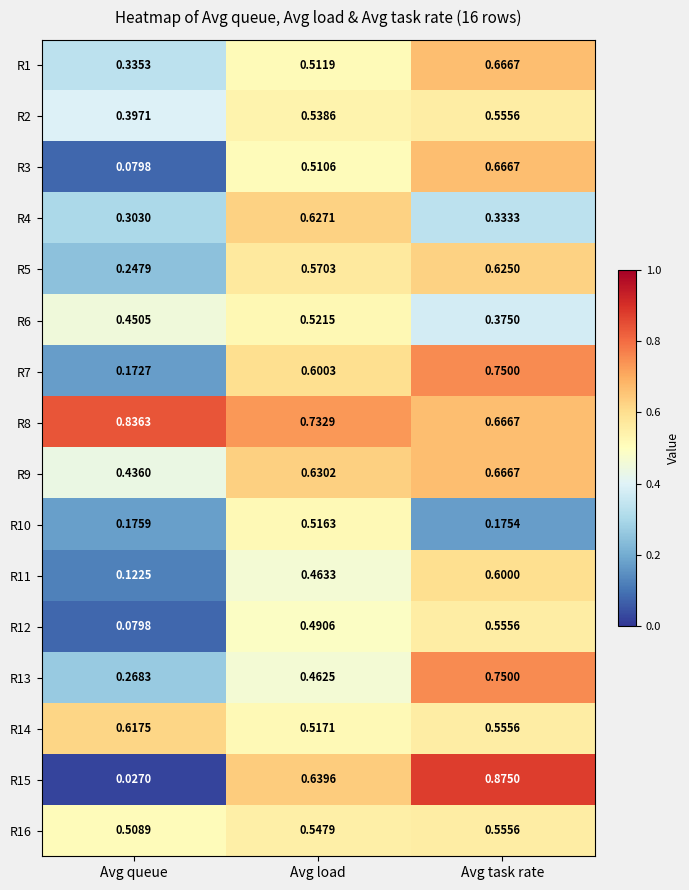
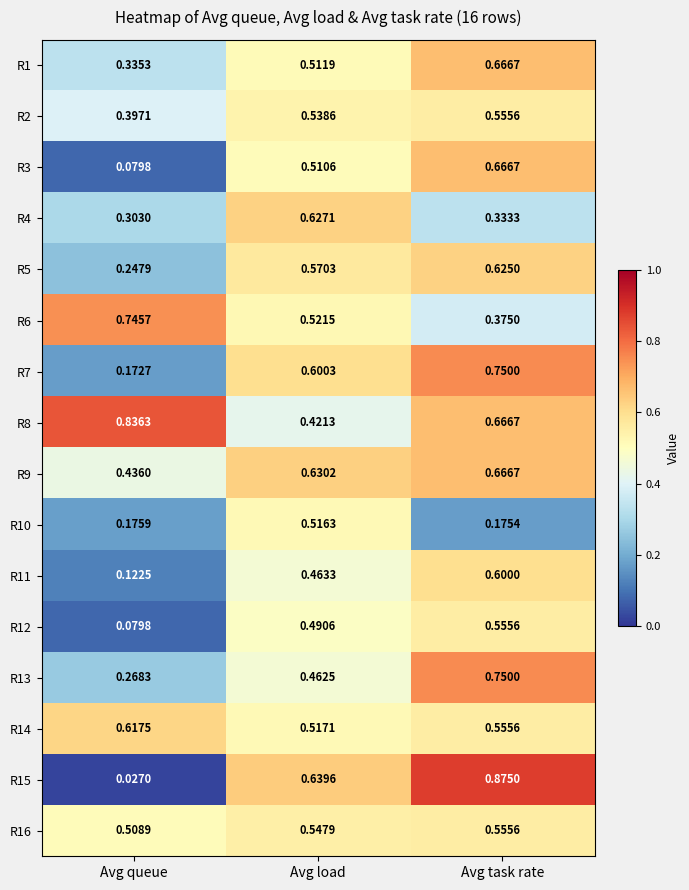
  {
    "R1": {
      "Avg queue": 0.3353,
      "Avg load": 0.5119,
      "Avg task rate": 0.6667
    },
    "R2": {
      "Avg queue": 0.3971,
      "Avg load": 0.5386,
      "Avg task rate": 0.5556
    },
    "R3": {
      "Avg queue": 0.0798,
      "Avg load": 0.5106,
      "Avg task rate": 0.6667
    },
    "R4": {
      "Avg queue": 0.3030,
      "Avg load": 0.6271,
      "Avg task rate": 0.3333
    },
    "R5": {
      "Avg queue": 0.2479,
      "Avg load": 0.5703,
      "Avg task rate": 0.6250
    },
    "R6": {
-     "Avg queue": 0.4505,
+     "Avg queue": 0.7457,
      "Avg load": 0.5215,
      "Avg task rate": 0.3750
    },
    "R7": {
      "Avg queue": 0.1727,
      "Avg load": 0.6003,
      "Avg task rate": 0.7500
    },
    "R8": {
      "Avg queue": 0.8363,
-     "Avg load": 0.7329,
+     "Avg load": 0.4213,
      "Avg task rate": 0.6667
    },
    "R9": {
      "Avg queue": 0.4360,
      "Avg load": 0.6302,
      "Avg task rate": 0.6667
    },
    "R10": {
      "Avg queue": 0.1759,
      "Avg load": 0.5163,
      "Avg task rate": 0.1754
    },
    "R11": {
      "Avg queue": 0.1225,
      "Avg load": 0.4633,
      "Avg task rate": 0.6000
    },
    "R12": {
      "Avg queue": 0.0798,
      "Avg load": 0.4906,
      "Avg task rate": 0.5556
    },
    "R13": {
      "Avg queue": 0.2683,
      "Avg load": 0.4625,
      "Avg task rate": 0.7500
    },
    "R14": {
      "Avg queue": 0.6175,
      "Avg load": 0.5171,
      "Avg task rate": 0.5556
    },
    "R15": {
      "Avg queue": 0.0270,
      "Avg load": 0.6396,
      "Avg task rate": 0.8750
    },
    "R16": {
      "Avg queue": 0.5089,
      "Avg load": 0.5479,
      "Avg task rate": 0.5556
    }
  }
